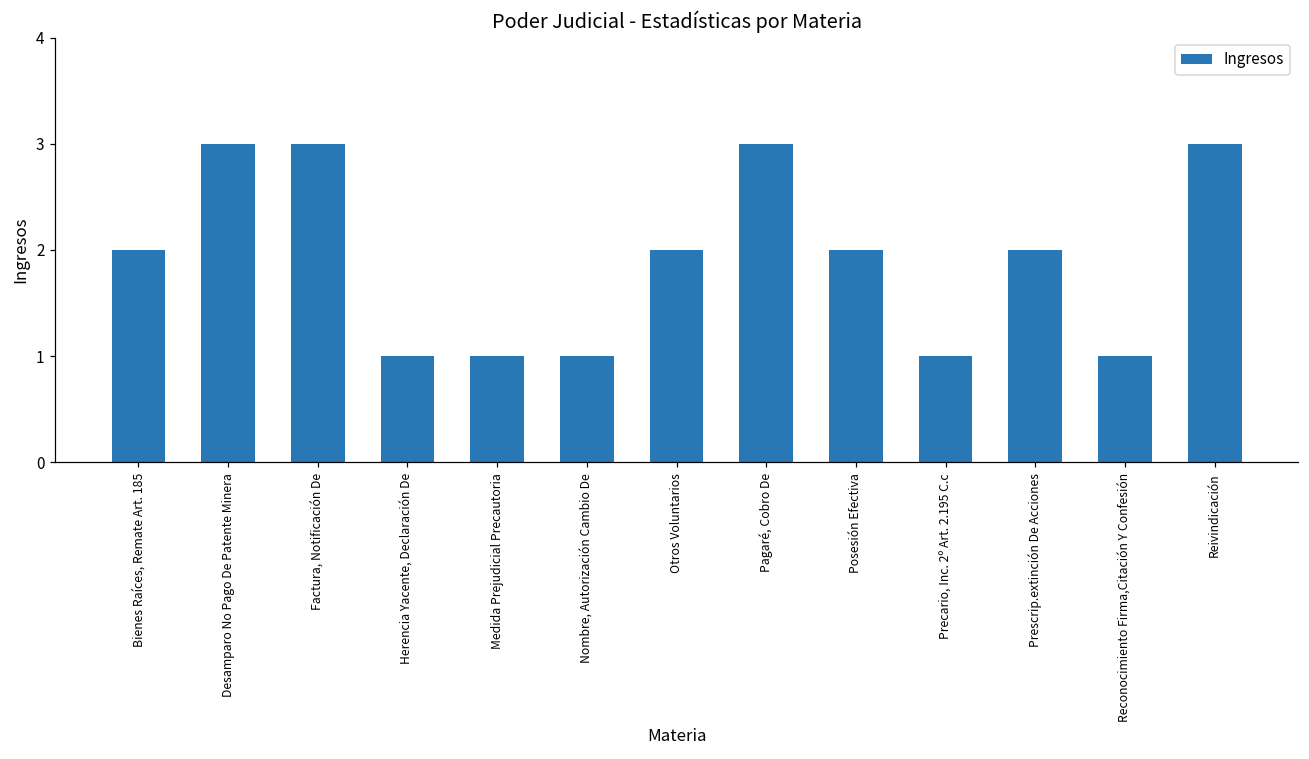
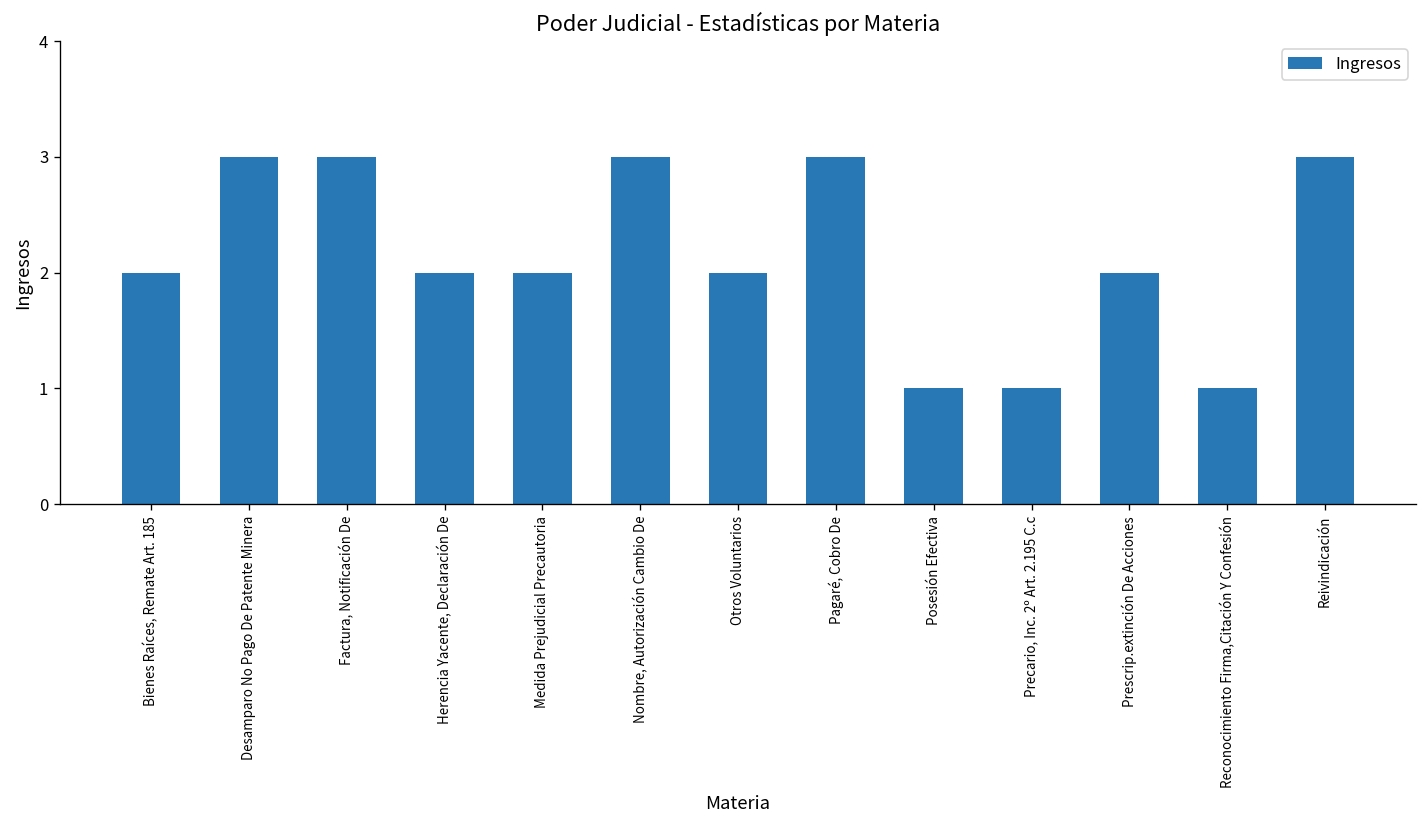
  {
    "Bienes Raíces, Remate Art. 185": 2,
    "Desamparo No Pago De Patente Minera": 3,
    "Factura, Notificación De": 3,
-   "Herencia Yacente, Declaración De": 1,
-   "Medida Prejudicial Precautoria": 1,
-   "Nombre, Autorización Cambio De": 1,
+   "Herencia Yacente, Declaración De": 2,
+   "Medida Prejudicial Precautoria": 2,
+   "Nombre, Autorización Cambio De": 3,
    "Otros Voluntarios": 2,
    "Pagaré, Cobro De": 3,
-   "Posesión Efectiva": 2,
+   "Posesión Efectiva": 1,
    "Precario, Inc. 2º Art. 2.195 C.c": 1,
    "Prescrip.extinción De Acciones": 2,
    "Reconocimiento Firma,Citación Y Confesión": 1,
    "Reivindicación": 3
  }
